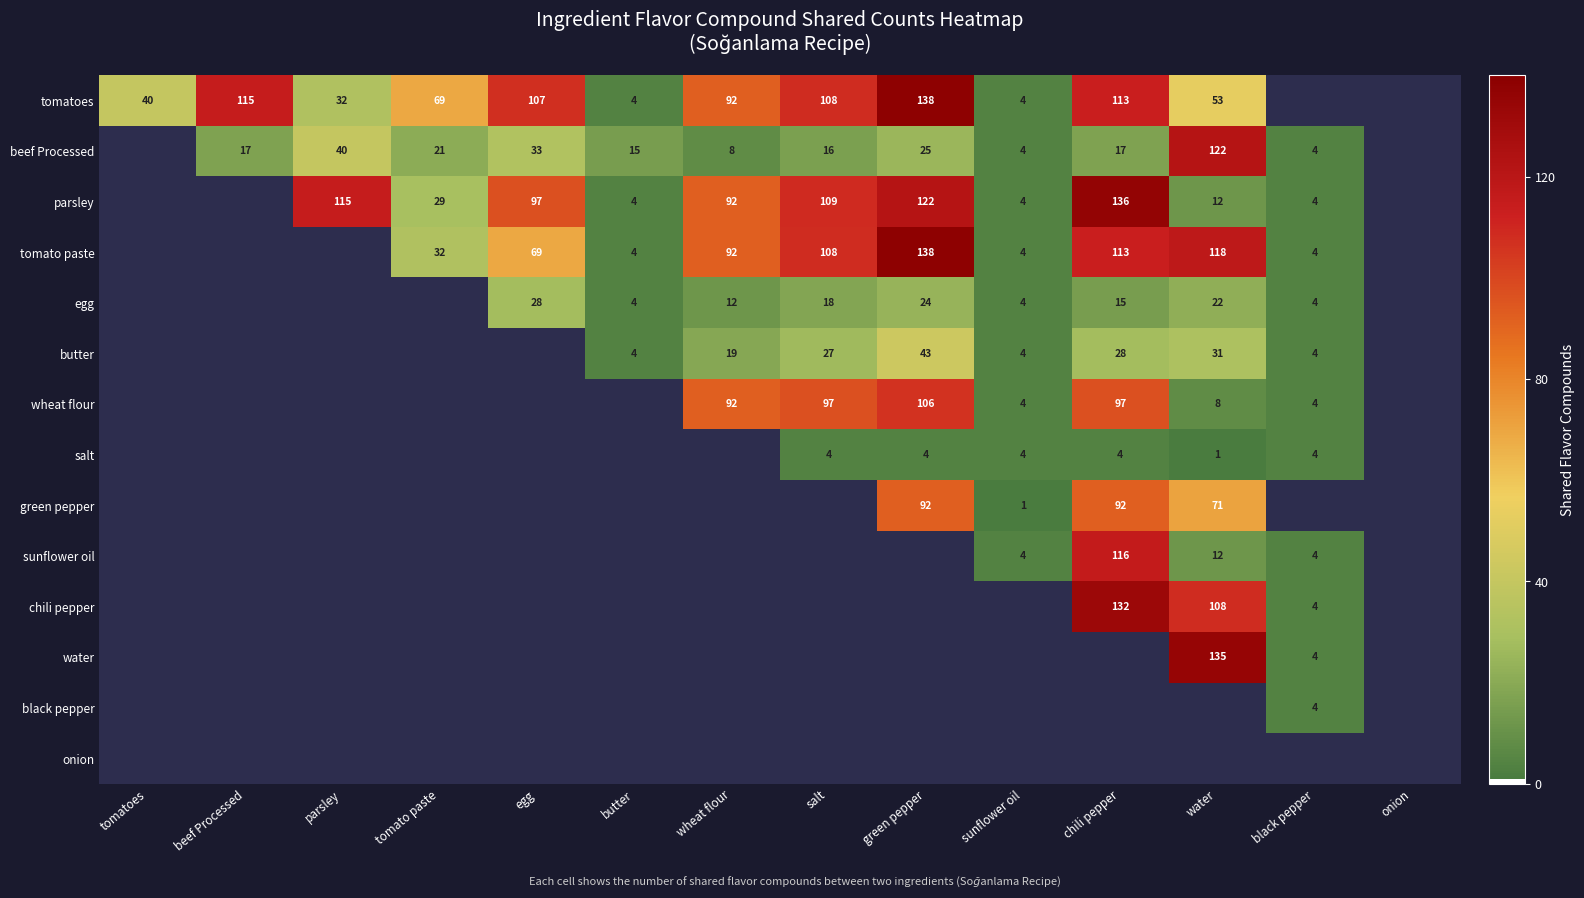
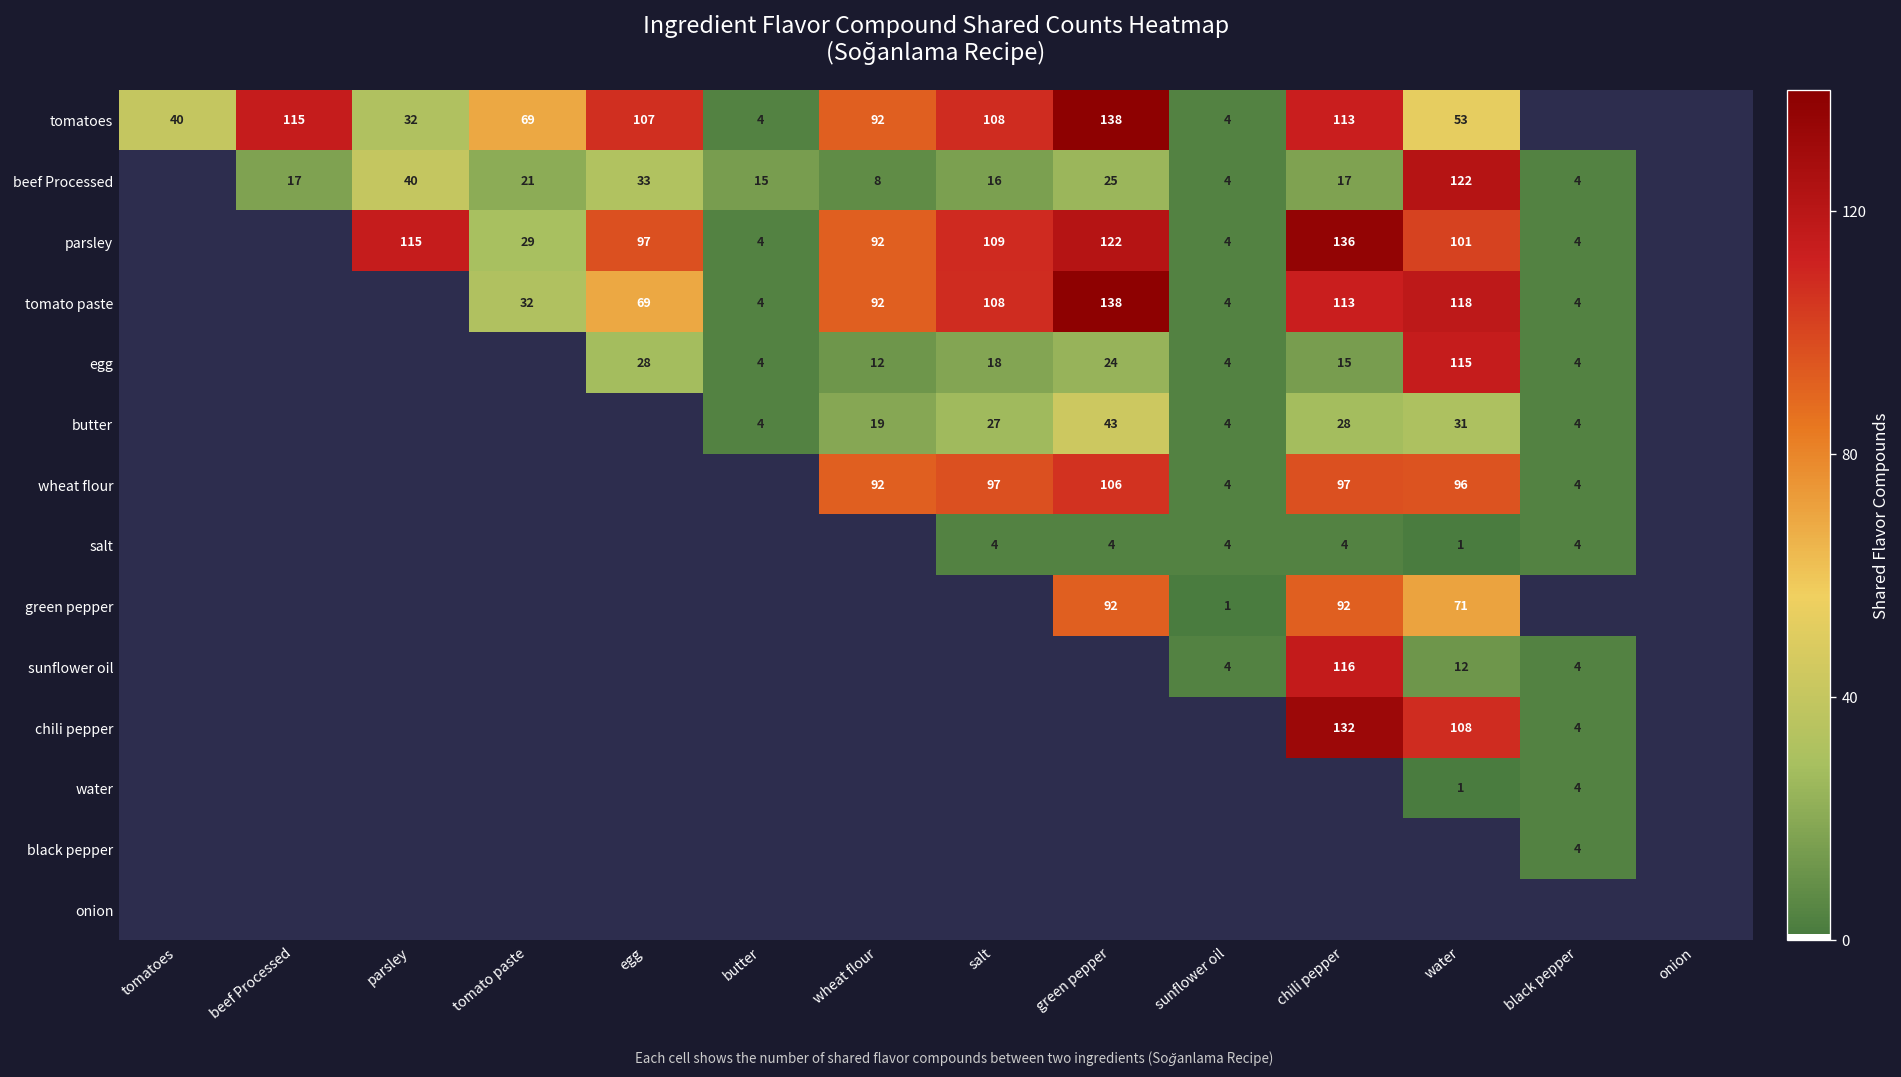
  {
    "tomatoes": {
      "tomatoes": 40,
      "beef Processed": 115,
      "parsley": 32,
      "tomato paste": 69,
      "egg": 107,
      "butter": 4,
      "wheat flour": 92,
      "salt": 108,
      "green pepper": 138,
      "sunflower oil": 4,
      "chili pepper": 113,
      "water": 53
    },
    "beef Processed": {
      "beef Processed": 17,
      "parsley": 40,
      "tomato paste": 21,
      "egg": 33,
      "butter": 15,
      "wheat flour": 8,
      "salt": 16,
      "green pepper": 25,
      "sunflower oil": 4,
      "chili pepper": 17,
      "water": 122,
      "black pepper": 4
    },
    "parsley": {
      "parsley": 115,
      "tomato paste": 29,
      "egg": 97,
      "butter": 4,
      "wheat flour": 92,
      "salt": 109,
      "green pepper": 122,
      "sunflower oil": 4,
      "chili pepper": 136,
-     "water": 12,
+     "water": 101,
      "black pepper": 4
    },
    "tomato paste": {
      "tomato paste": 32,
      "egg": 69,
      "butter": 4,
      "wheat flour": 92,
      "salt": 108,
      "green pepper": 138,
      "sunflower oil": 4,
      "chili pepper": 113,
      "water": 118,
      "black pepper": 4
    },
    "egg": {
      "egg": 28,
      "butter": 4,
      "wheat flour": 12,
      "salt": 18,
      "green pepper": 24,
      "sunflower oil": 4,
      "chili pepper": 15,
-     "water": 22,
+     "water": 115,
      "black pepper": 4
    },
    "butter": {
      "butter": 4,
      "wheat flour": 19,
      "salt": 27,
      "green pepper": 43,
      "sunflower oil": 4,
      "chili pepper": 28,
      "water": 31,
      "black pepper": 4
    },
    "wheat flour": {
      "wheat flour": 92,
      "salt": 97,
      "green pepper": 106,
      "sunflower oil": 4,
      "chili pepper": 97,
-     "water": 8,
+     "water": 96,
      "black pepper": 4
    },
    "salt": {
      "salt": 4,
      "green pepper": 4,
      "sunflower oil": 4,
      "chili pepper": 4,
      "water": 1,
      "black pepper": 4
    },
    "green pepper": {
      "green pepper": 92,
      "sunflower oil": 1,
      "chili pepper": 92,
      "water": 71
    },
    "sunflower oil": {
      "sunflower oil": 4,
      "chili pepper": 116,
      "water": 12,
      "black pepper": 4
    },
    "chili pepper": {
      "chili pepper": 132,
      "water": 108,
      "black pepper": 4
    },
    "water": {
-     "water": 135,
+     "water": 1,
      "black pepper": 4
    },
    "black pepper": {
      "black pepper": 4
    }
  }
